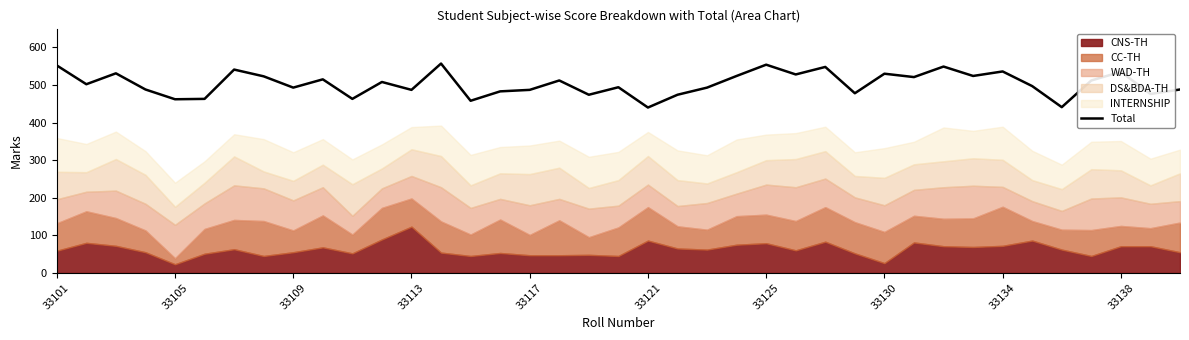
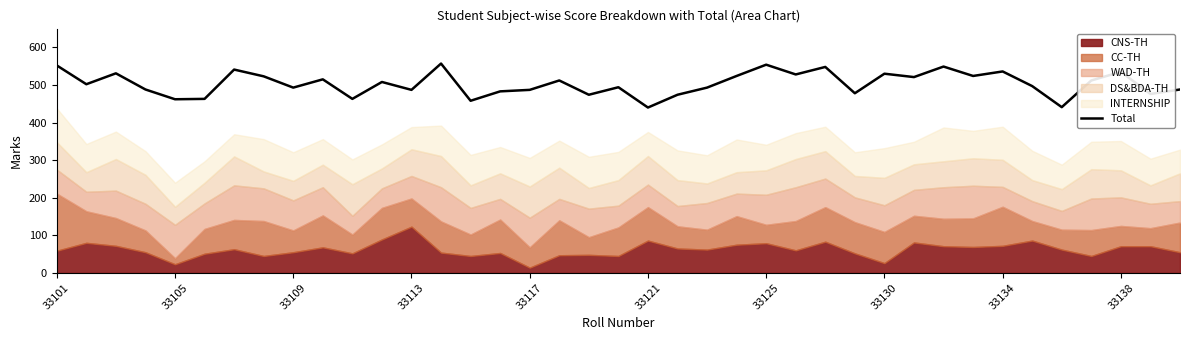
  {
    "Total": {
      "33101": 550,
      "33105": 460,
      "33109": 490,
      "33113": 490,
      "33117": 490,
      "33121": 440,
      "33125": 550,
      "33130": 530,
      "33134": 540
    },
    "CNS-TH": {
      "33101": 60,
      "33105": 20,
      "33109": 60,
      "33113": 120,
-     "33117": 50,
+     "33117": 10,
      "33121": 90,
      "33125": 80,
      "33130": 30,
      "33134": 70,
      "33138": 70
    },
    "CC-TH": {
-     "33101": 70,
+     "33101": 150,
      "33105": 20,
      "33109": 60,
      "33113": 80,
      "33117": 50,
      "33121": 90,
-     "33125": 80,
+     "33125": 50,
      "33130": 80,
      "33134": 100,
      "33138": 50
    }
  }
